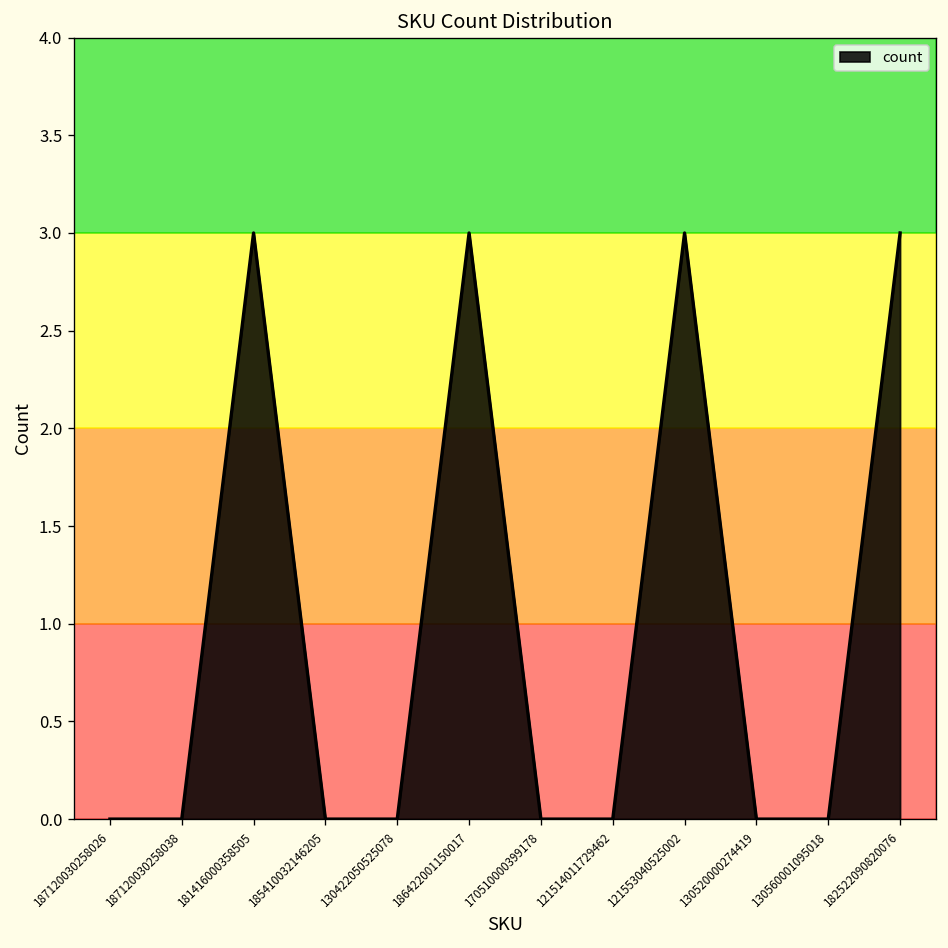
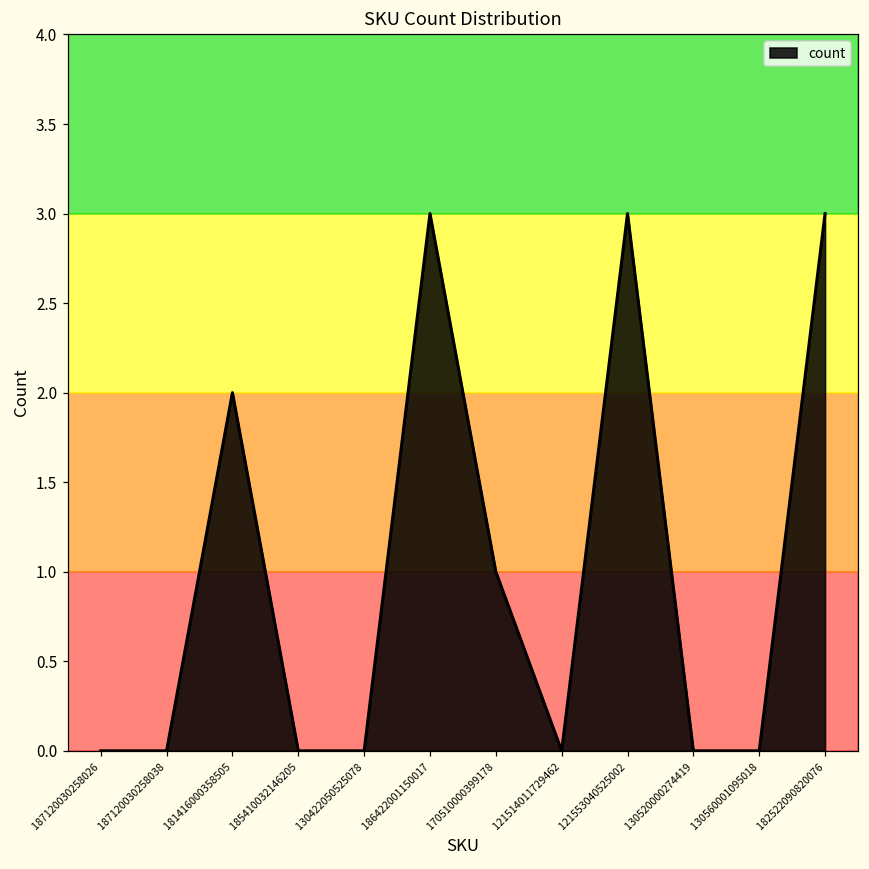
  {
    "187120030258026": 0,
    "187120030258038": 0,
-   "181416000358505": 3,
+   "181416000358505": 2,
    "185410032146205": 0,
    "130422050525078": 0,
    "186422001150017": 3,
-   "170510000399178": 0,
+   "170510000399178": 1,
    "121514011729462": 0,
    "121553040525002": 3,
    "130520000274419": 0,
    "130560001095018": 0,
    "182522090820076": 3
  }
